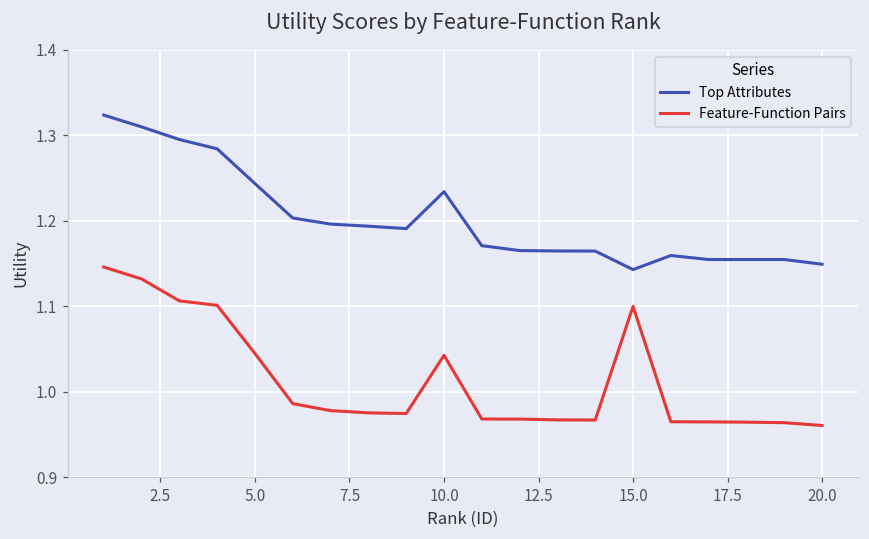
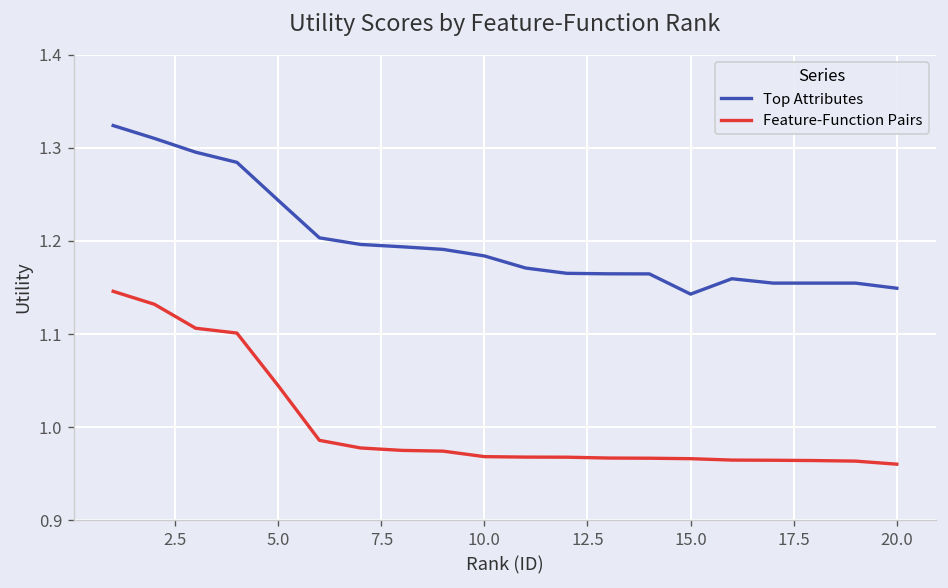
  {
    "Top Attributes": {
      "5.0": 1.24,
-     "10.0": 1.23,
+     "10.0": 1.18,
      "15.0": 1.14,
      "20.0": 1.15
    },
    "Feature-Function Pairs": {
      "5.0": 1.04,
-     "10.0": 1.04,
-     "15.0": 1.10,
+     "10.0": 0.97,
+     "15.0": 0.97,
      "20.0": 0.96
    }
  }
